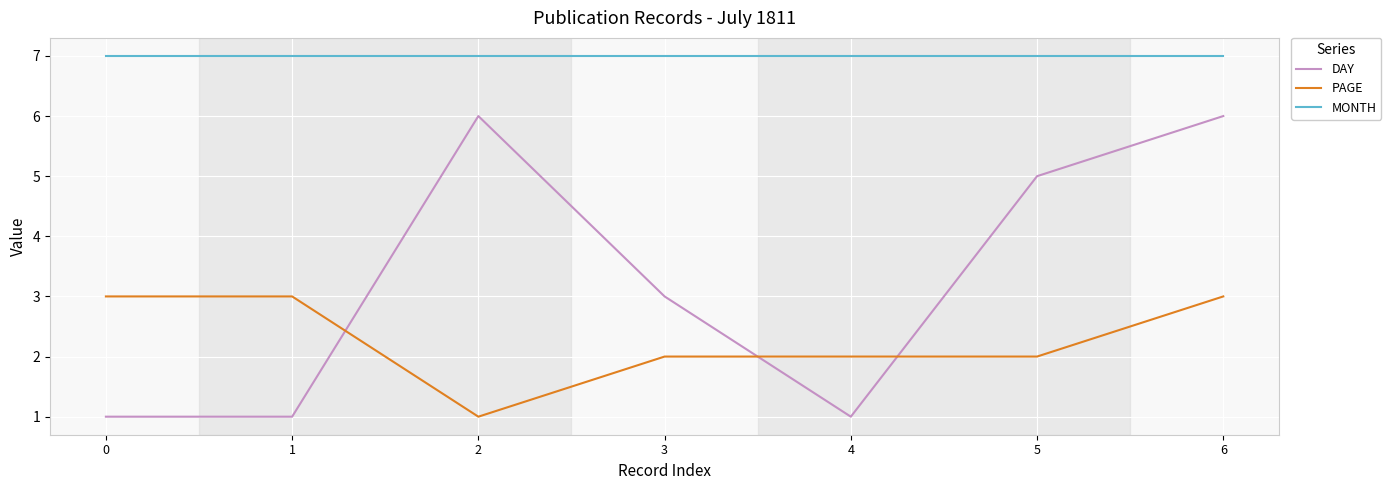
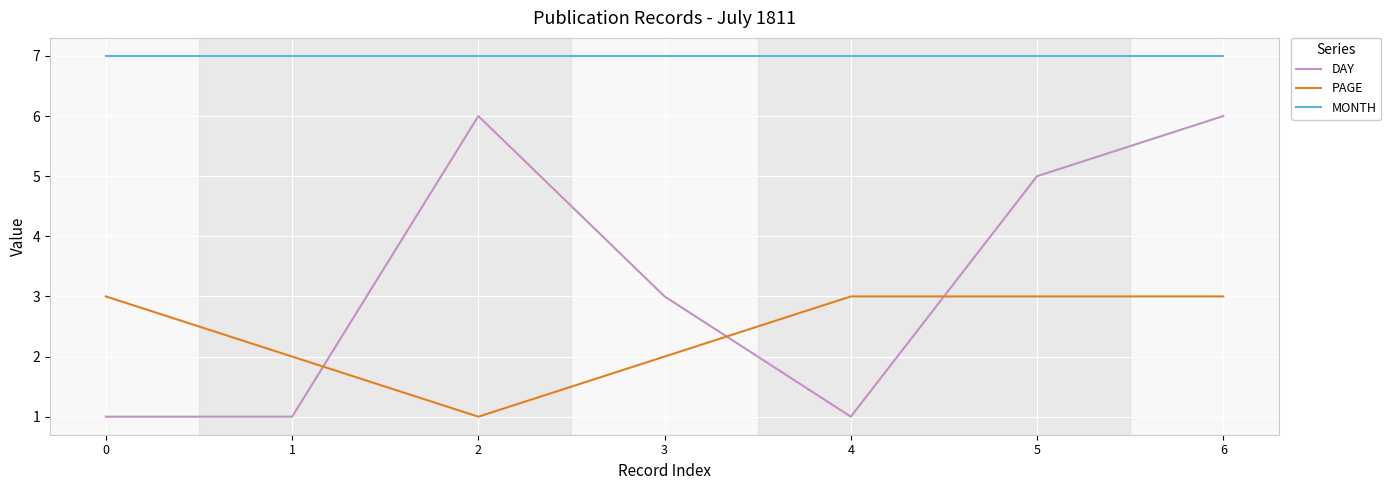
  {
    "DAY": {
      "0": 1,
      "1": 1,
      "2": 6,
      "3": 3,
      "4": 1,
      "5": 5,
      "6": 6
    },
    "PAGE": {
      "0": 3,
-     "1": 3,
+     "1": 2,
      "2": 1,
      "3": 2,
-     "4": 2,
-     "5": 2,
+     "4": 3,
+     "5": 3,
      "6": 3
    },
    "MONTH": {
      "0": 7,
      "1": 7,
      "2": 7,
      "3": 7,
      "4": 7,
      "5": 7,
      "6": 7
    }
  }
